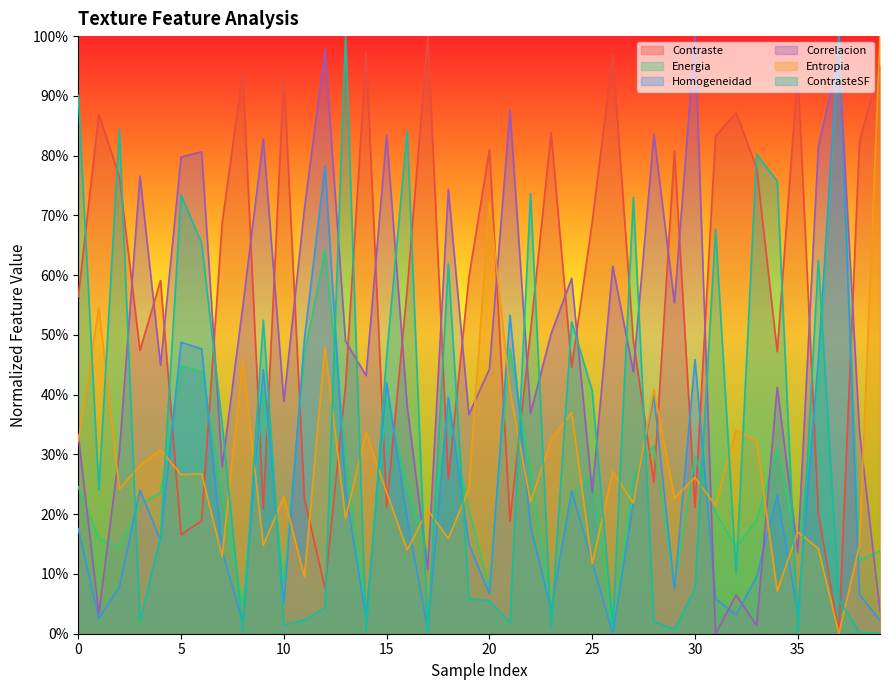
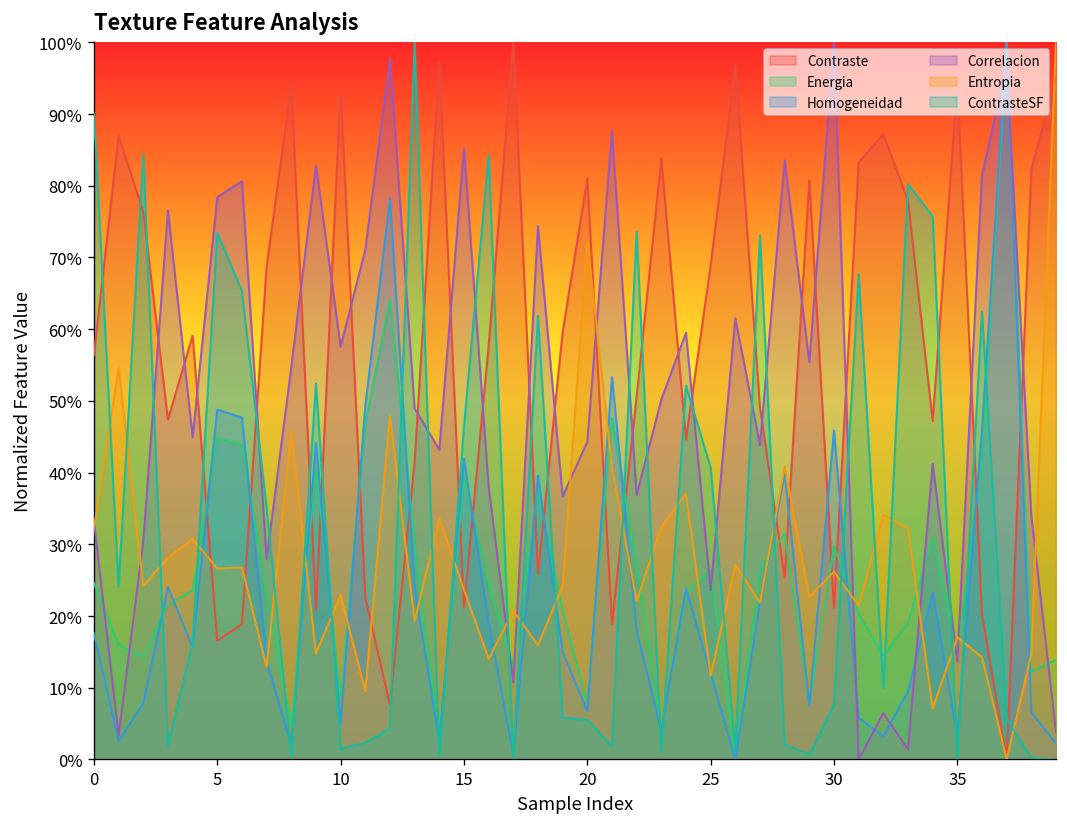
  {
    "Correlacion": {
      "0": "33%",
-     "5": "80%",
-     "10": "39%",
-     "15": "83%",
+     "5": "78%",
+     "10": "58%",
+     "15": "85%",
      "20": "44%",
      "25": "24%",
      "30": "100%",
      "35": "14%"
    }
  }
